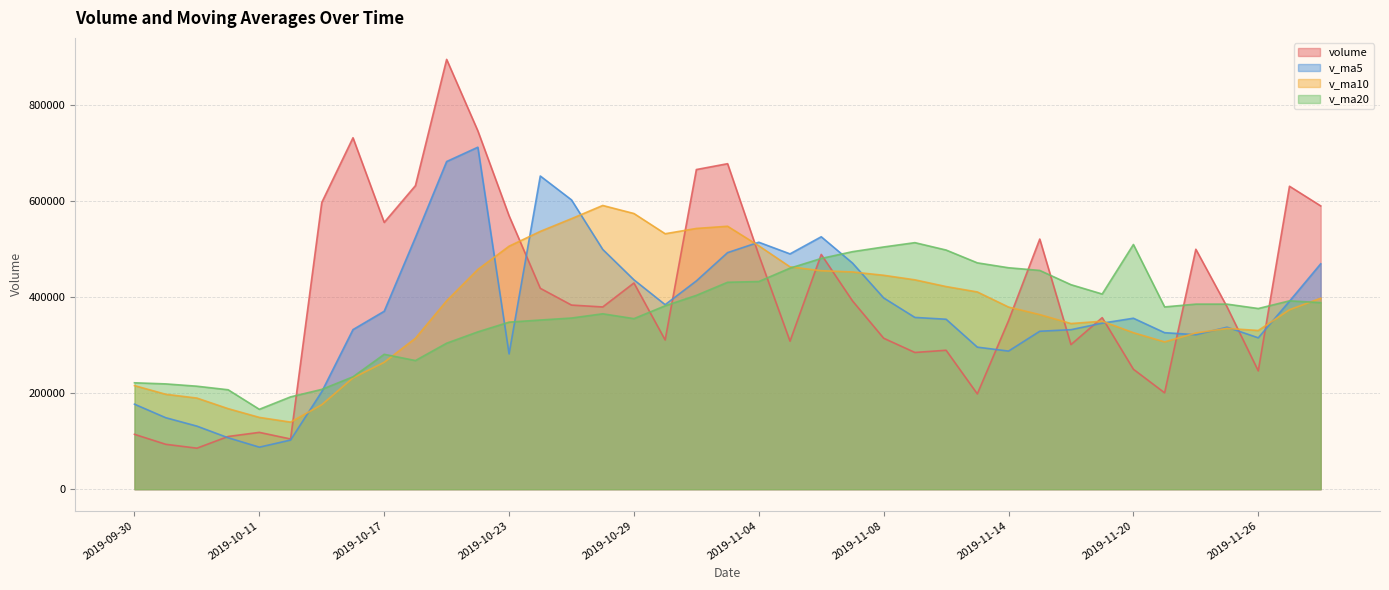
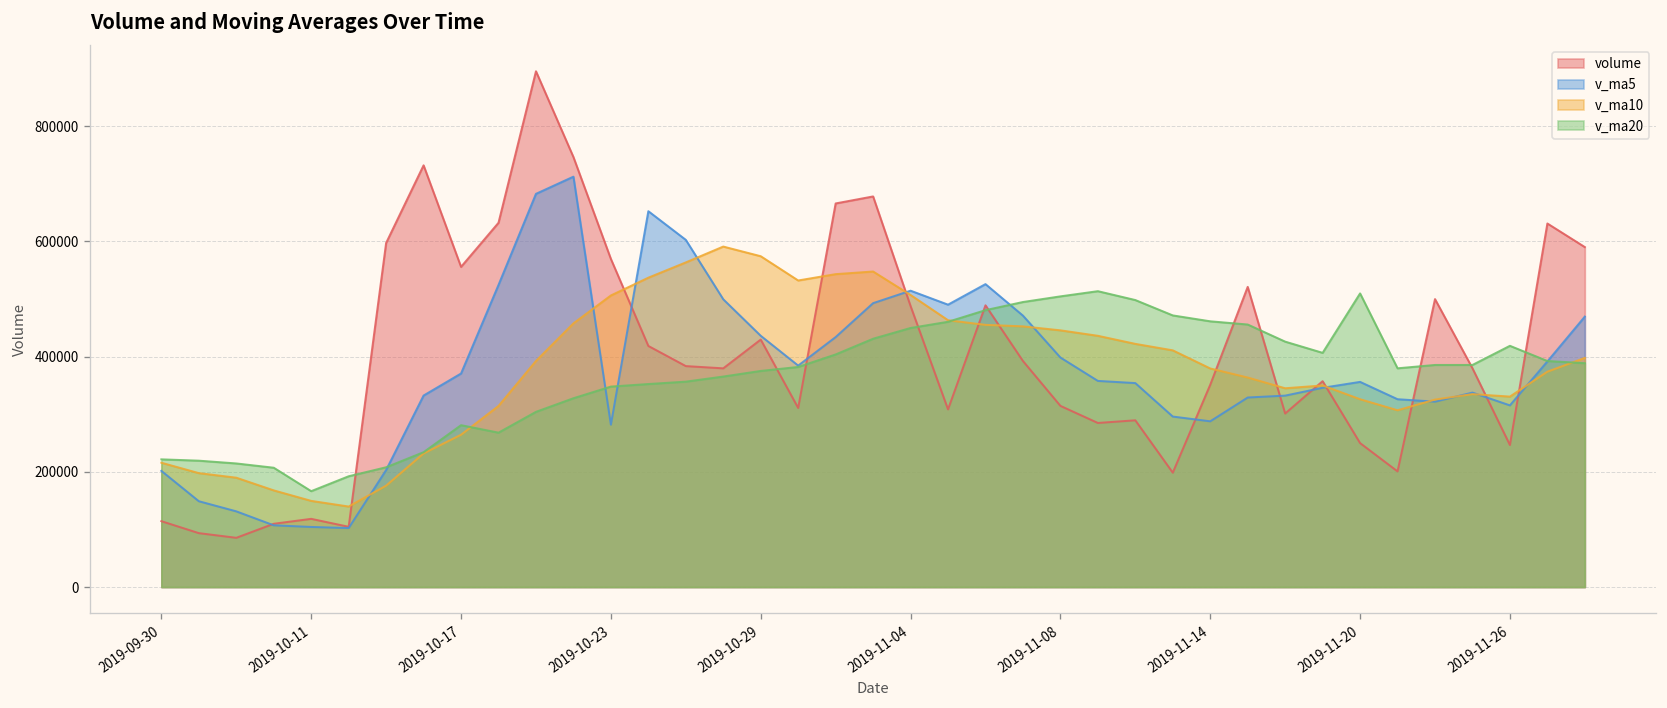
  {
    "v_ma5": {
-     "2019-09-30": 180000,
-     "2019-10-11": 90000,
+     "2019-09-30": 200000,
+     "2019-10-11": 100000,
      "2019-10-17": 370000,
      "2019-10-23": 280000,
      "2019-10-29": 440000,
      "2019-11-04": 510000,
      "2019-11-08": 400000,
      "2019-11-14": 290000,
      "2019-11-20": 360000,
      "2019-11-26": 320000
    },
    "v_ma20": {
      "2019-09-30": 220000,
      "2019-10-11": 170000,
      "2019-10-17": 280000,
      "2019-10-23": 350000,
-     "2019-10-29": 360000,
-     "2019-11-04": 430000,
+     "2019-10-29": 380000,
+     "2019-11-04": 450000,
      "2019-11-08": 500000,
      "2019-11-14": 460000,
      "2019-11-20": 510000,
-     "2019-11-26": 380000
+     "2019-11-26": 420000
    }
  }
